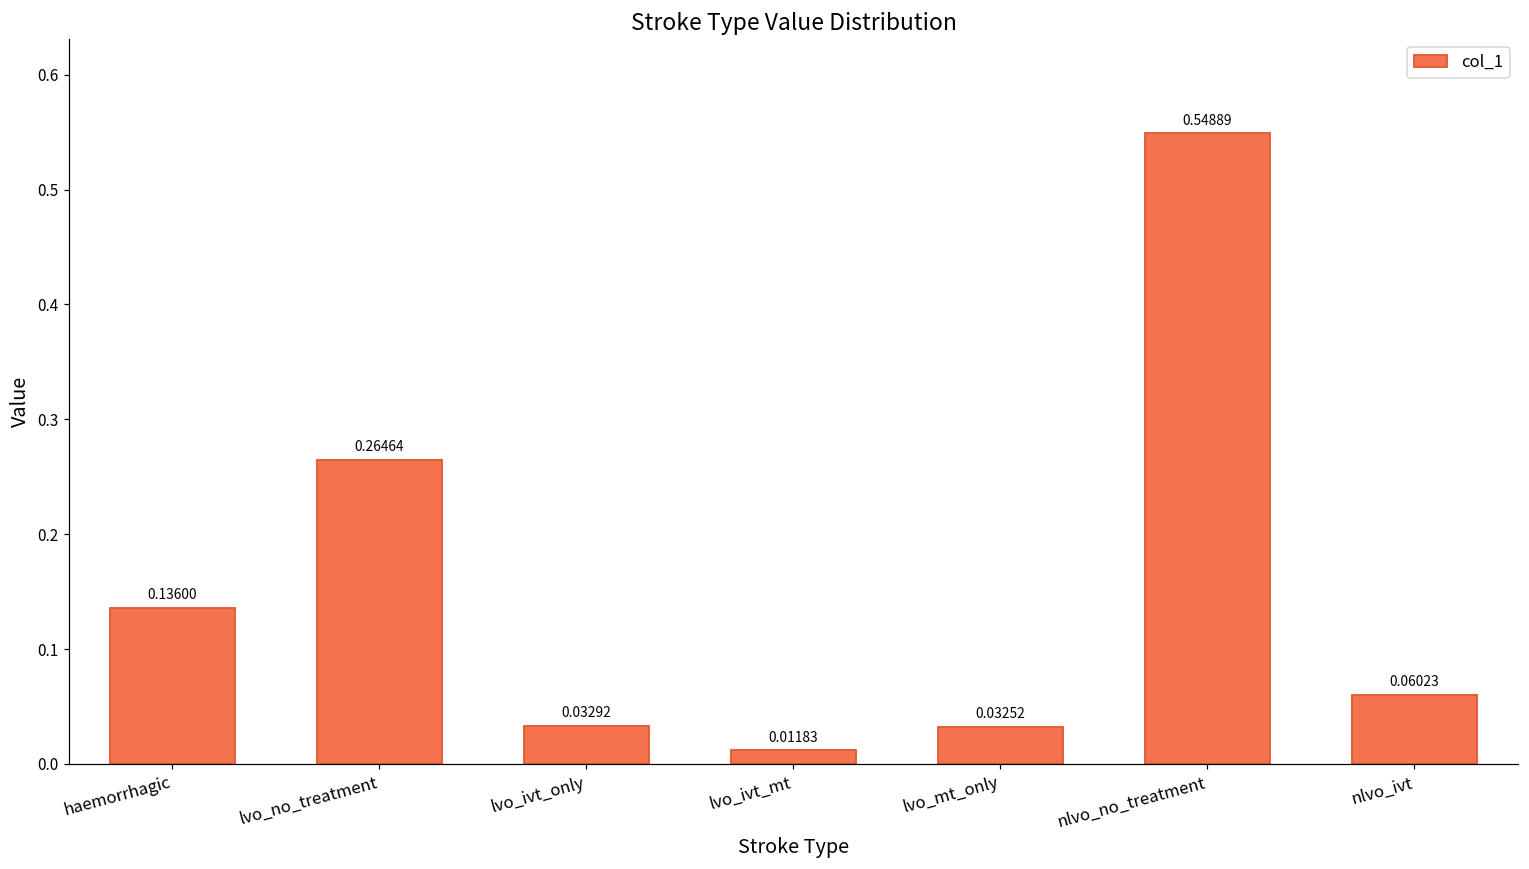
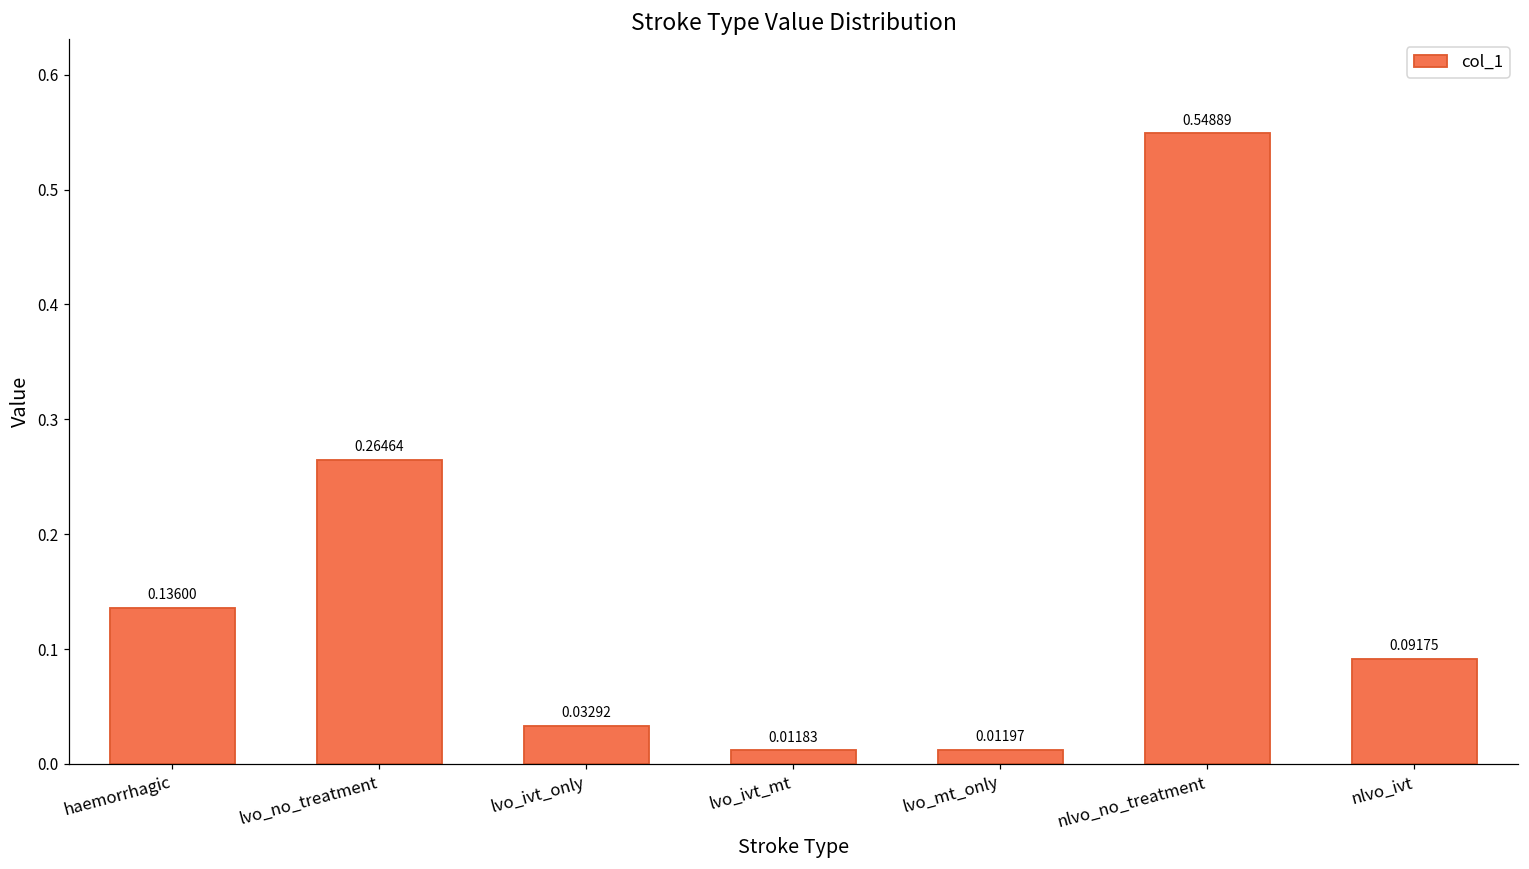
  {
    "haemorrhagic": 0.13600,
    "lvo_no_treatment": 0.26464,
    "lvo_ivt_only": 0.03292,
    "lvo_ivt_mt": 0.01183,
-   "lvo_mt_only": 0.03252,
+   "lvo_mt_only": 0.01197,
    "nlvo_no_treatment": 0.54889,
-   "nlvo_ivt": 0.06023
+   "nlvo_ivt": 0.09175
  }
